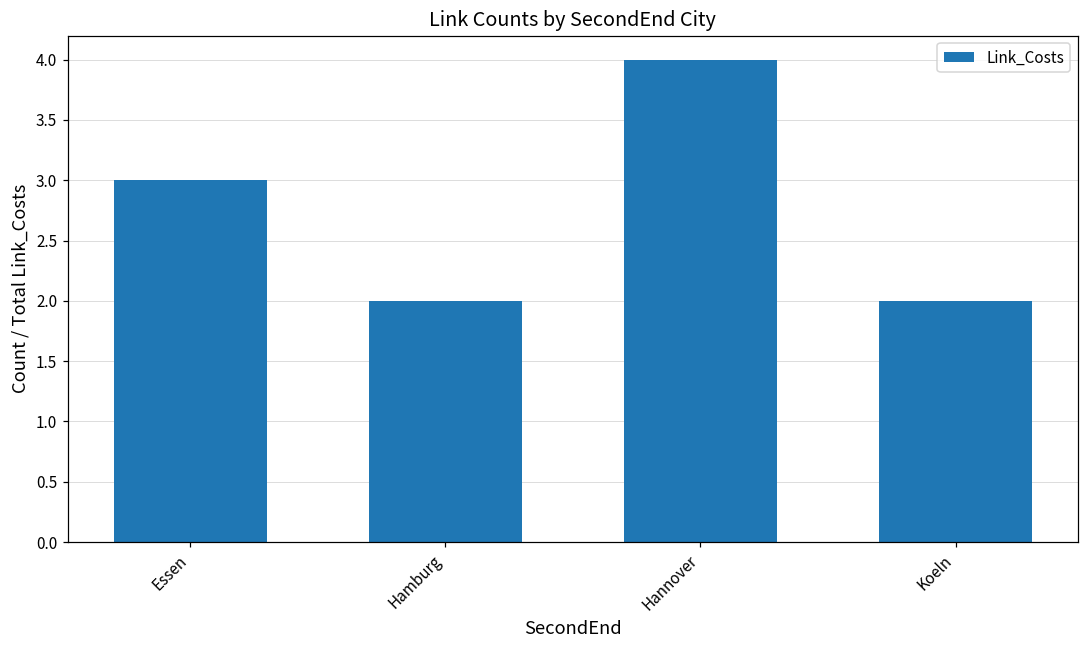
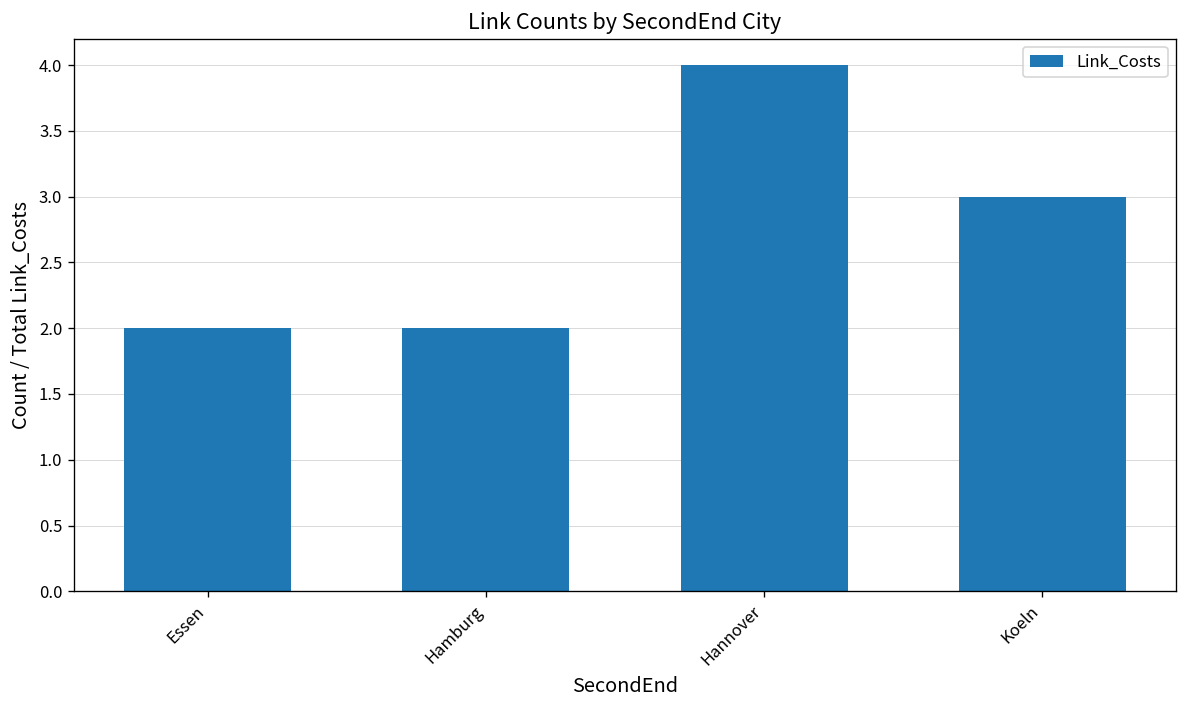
  {
-   "Essen": 3,
+   "Essen": 2,
    "Hamburg": 2,
    "Hannover": 4,
-   "Koeln": 2
+   "Koeln": 3
  }
